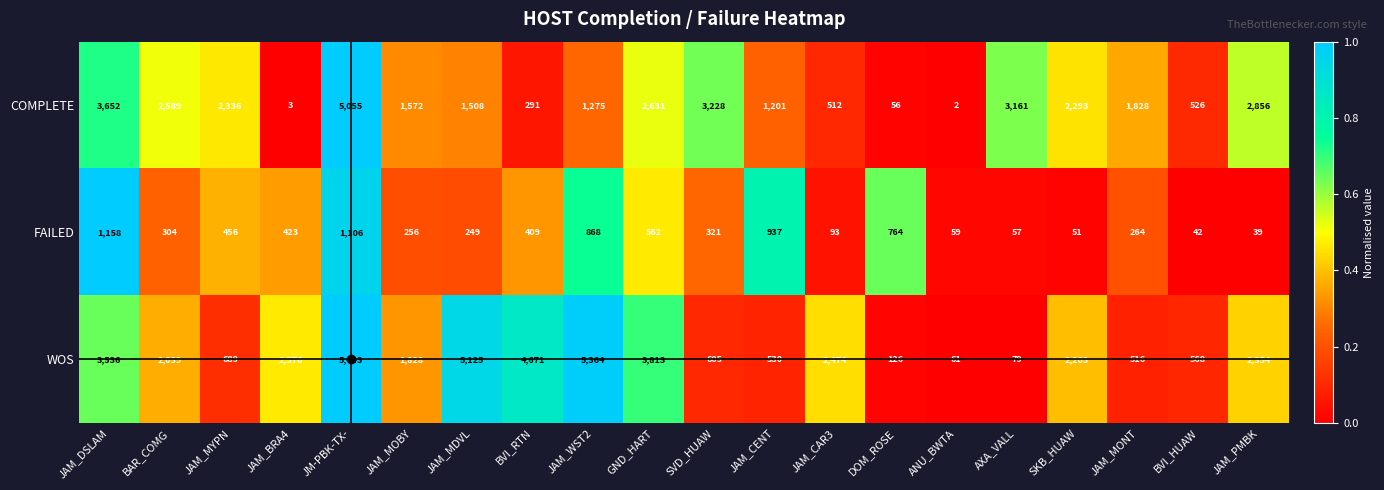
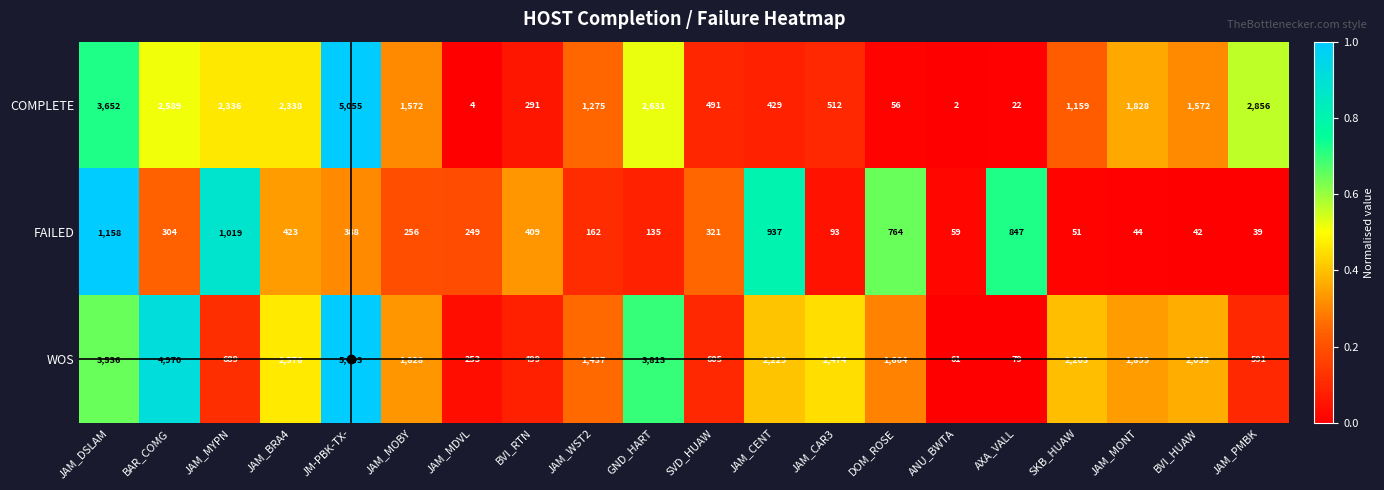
  {
    "COMPLETE": {
      "JAM_DSLAM": "3,652",
      "BAR_COMG": "2,589",
      "JAM_MYPN": "2,336",
-     "JAM_BRA4": "3",
+     "JAM_BRA4": "2,338",
      "JM-PBK-TX-": "5,055",
      "JAM_MOBY": "1,572",
-     "JAM_MDVL": "1,508",
+     "JAM_MDVL": "4",
      "BVI_RTN": "291",
      "JAM_WST2": "1,275",
      "GND_HART": "2,631",
-     "SVD_HUAW": "3,228",
-     "JAM_CENT": "1,201",
+     "SVD_HUAW": "491",
+     "JAM_CENT": "429",
      "JAM_CAR3": "512",
      "DOM_ROSE": "56",
      "ANU_BWTA": "2",
-     "AXA_VALL": "3,161",
-     "SKB_HUAW": "2,293",
+     "AXA_VALL": "22",
+     "SKB_HUAW": "1,159",
      "JAM_MONT": "1,828",
-     "BVI_HUAW": "526",
+     "BVI_HUAW": "1,572",
      "JAM_PMBK": "2,856"
    },
    "FAILED": {
      "JAM_DSLAM": "1,158",
      "BAR_COMG": "304",
-     "JAM_MYPN": "456",
+     "JAM_MYPN": "1,019",
      "JAM_BRA4": "423",
-     "JM-PBK-TX-": "1,106",
+     "JM-PBK-TX-": "388",
      "JAM_MOBY": "256",
      "JAM_MDVL": "249",
      "BVI_RTN": "409",
-     "JAM_WST2": "868",
-     "GND_HART": "562",
+     "JAM_WST2": "162",
+     "GND_HART": "135",
      "SVD_HUAW": "321",
      "JAM_CENT": "937",
      "JAM_CAR3": "93",
      "DOM_ROSE": "764",
      "ANU_BWTA": "59",
-     "AXA_VALL": "57",
+     "AXA_VALL": "847",
      "SKB_HUAW": "51",
-     "JAM_MONT": "264",
+     "JAM_MONT": "44",
      "BVI_HUAW": "42",
      "JAM_PMBK": "39"
    },
    "WOS": {
      "JAM_DSLAM": "3,536",
-     "BAR_COMG": "2,039",
+     "BAR_COMG": "4,970",
      "JAM_MYPN": "689",
      "JAM_BRA4": "2,576",
      "JAM_MOBY": "1,828",
-     "JAM_MDVL": "5,125",
-     "BVI_RTN": "4,671",
-     "JAM_WST2": "5,364",
+     "JAM_MDVL": "253",
+     "BVI_RTN": "499",
+     "JAM_WST2": "1,437",
      "GND_HART": "3,813",
      "SVD_HUAW": "605",
-     "JAM_CENT": "530",
+     "JAM_CENT": "2,229",
      "JAM_CAR3": "2,474",
-     "DOM_ROSE": "126",
+     "DOM_ROSE": "1,664",
      "ANU_BWTA": "61",
      "AXA_VALL": "79",
      "SKB_HUAW": "2,203",
-     "JAM_MONT": "516",
-     "BVI_HUAW": "568",
-     "JAM_PMBK": "2,354"
+     "JAM_MONT": "1,899",
+     "BVI_HUAW": "2,053",
+     "JAM_PMBK": "591"
    }
  }
